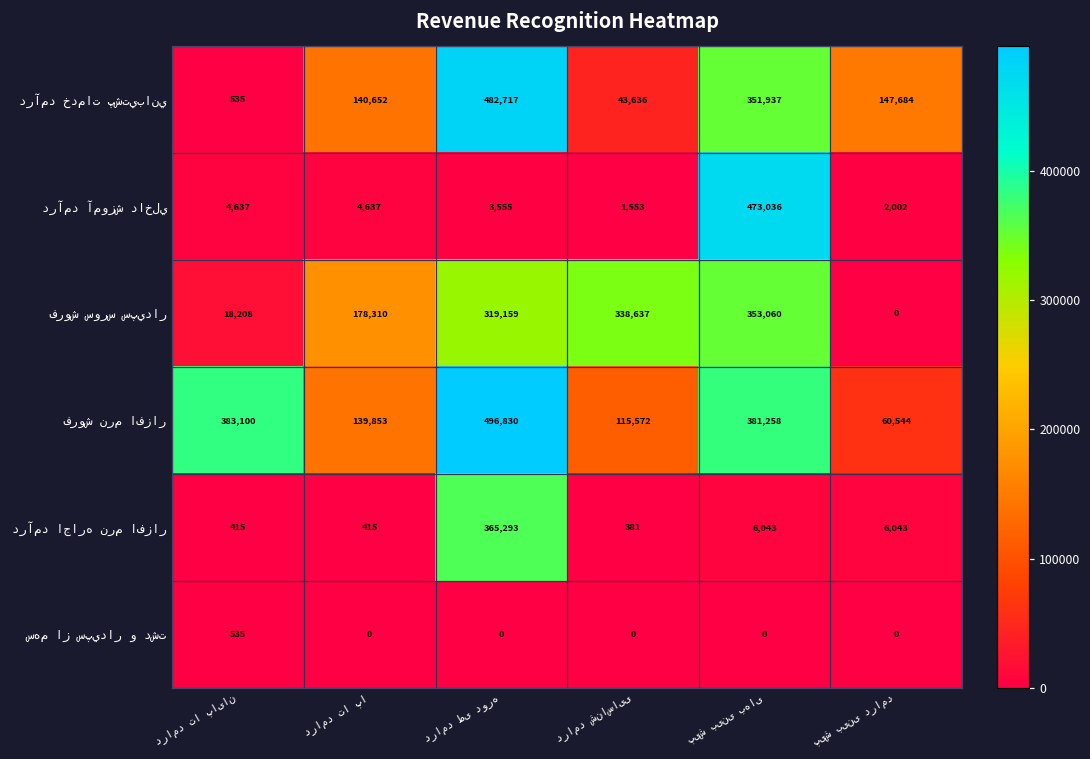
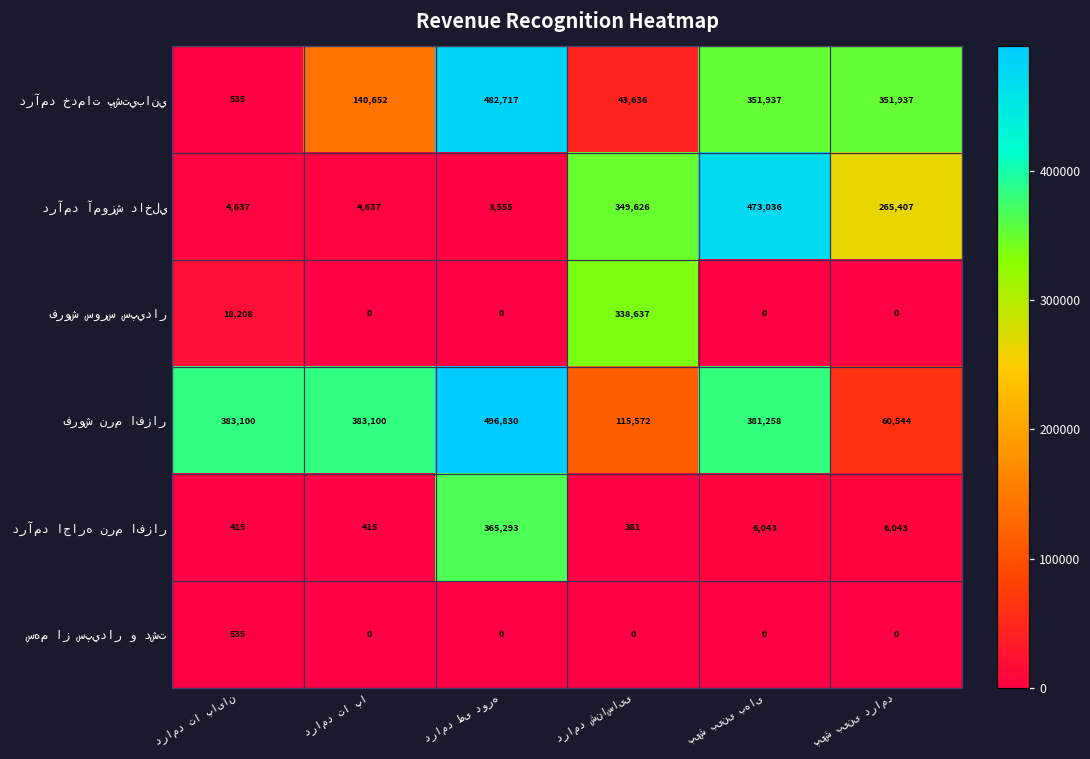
  {
    "درآمد خدمات پشتيباني": {
      "درامد تا پایان": "535",
      "درامد تا پا": "140,652",
      "درامد طی دوره": "482,717",
      "درامد شناسایی": "43,636",
      "پیش بینی بهای": "351,937",
-     "پیش بینی درامد": "147,684"
+     "پیش بینی درامد": "351,937"
    },
    "درآمد آموزش داخلي": {
      "درامد تا پایان": "4,637",
      "درامد تا پا": "4,637",
      "درامد طی دوره": "3,555",
-     "درامد شناسایی": "1,553",
+     "درامد شناسایی": "349,626",
      "پیش بینی بهای": "473,036",
-     "پیش بینی درامد": "2,002"
+     "پیش بینی درامد": "265,407"
    },
    "فروش سورس سپيدار": {
      "درامد تا پایان": "18,208",
-     "درامد تا پا": "178,310",
-     "درامد طی دوره": "319,159",
+     "درامد تا پا": "0",
+     "درامد طی دوره": "0",
      "درامد شناسایی": "338,637",
-     "پیش بینی بهای": "353,060",
+     "پیش بینی بهای": "0",
      "پیش بینی درامد": "0"
    },
    "فروش نرم افزار": {
      "درامد تا پایان": "383,100",
-     "درامد تا پا": "139,853",
+     "درامد تا پا": "383,100",
      "درامد طی دوره": "496,830",
      "درامد شناسایی": "115,572",
      "پیش بینی بهای": "381,258",
      "پیش بینی درامد": "60,544"
    },
    "درآمد اجاره نرم افزار": {
      "درامد تا پایان": "415",
      "درامد تا پا": "415",
      "درامد طی دوره": "365,293",
      "درامد شناسایی": "381",
      "پیش بینی بهای": "6,043",
      "پیش بینی درامد": "6,043"
    },
    "سهم از سپيدار و دشت": {
      "درامد تا پایان": "535",
      "درامد تا پا": "0",
      "درامد طی دوره": "0",
      "درامد شناسایی": "0",
      "پیش بینی بهای": "0",
      "پیش بینی درامد": "0"
    }
  }
